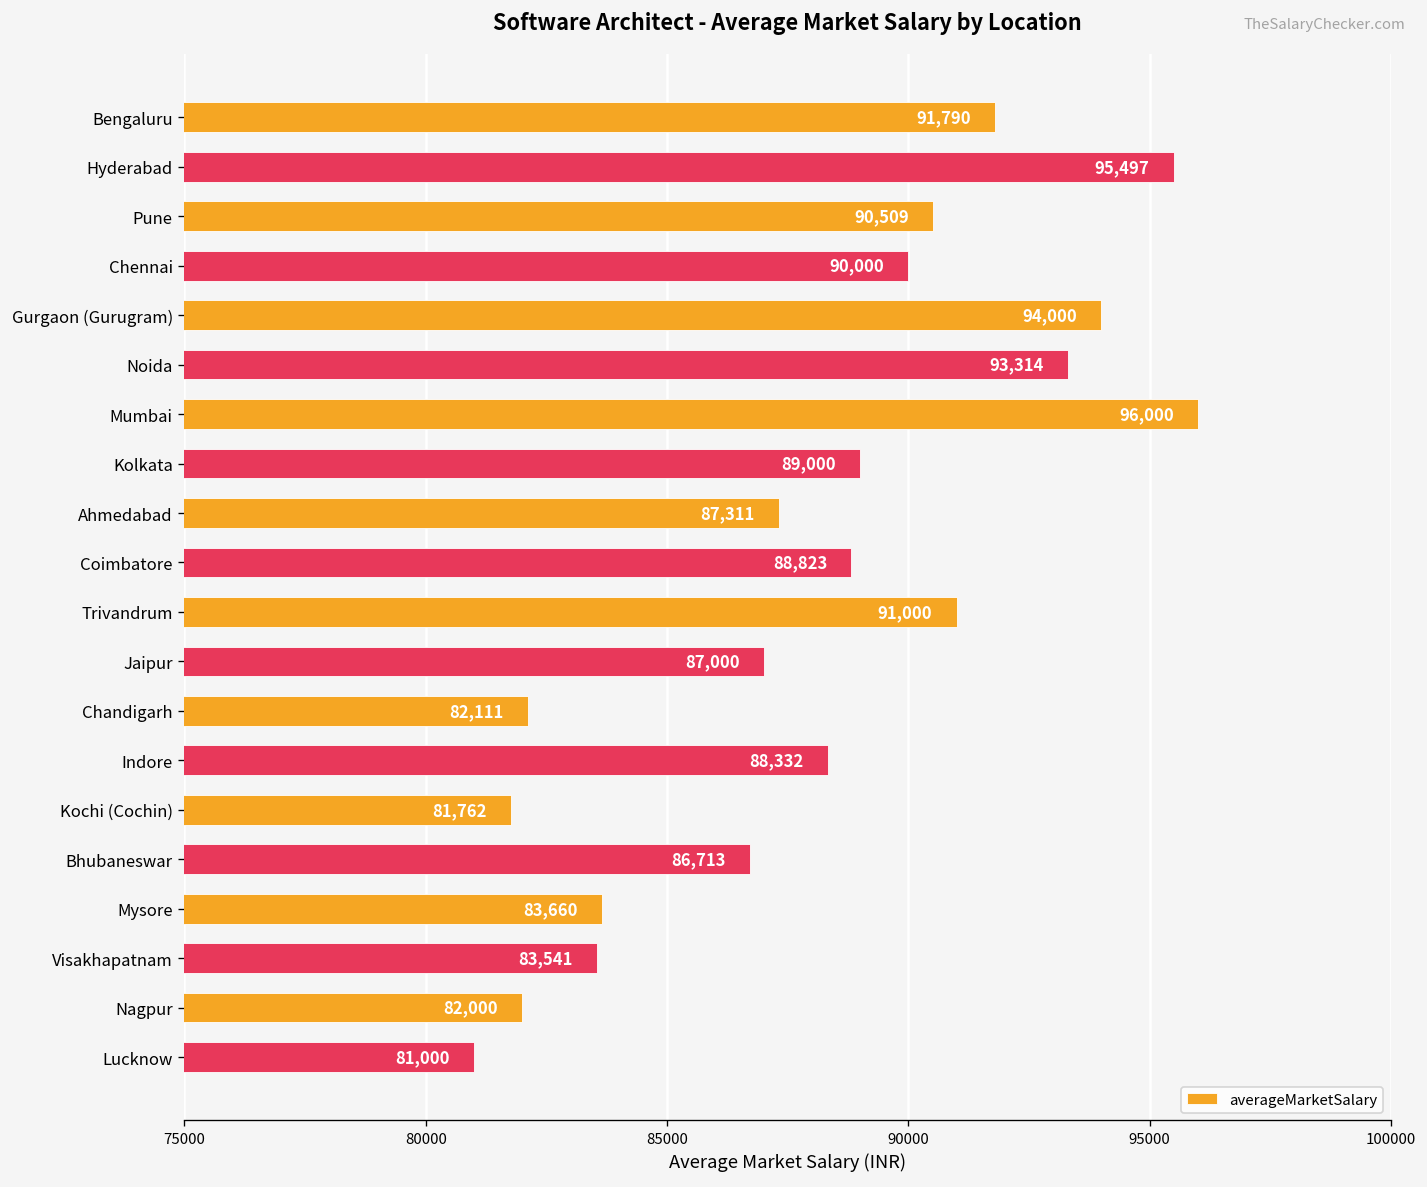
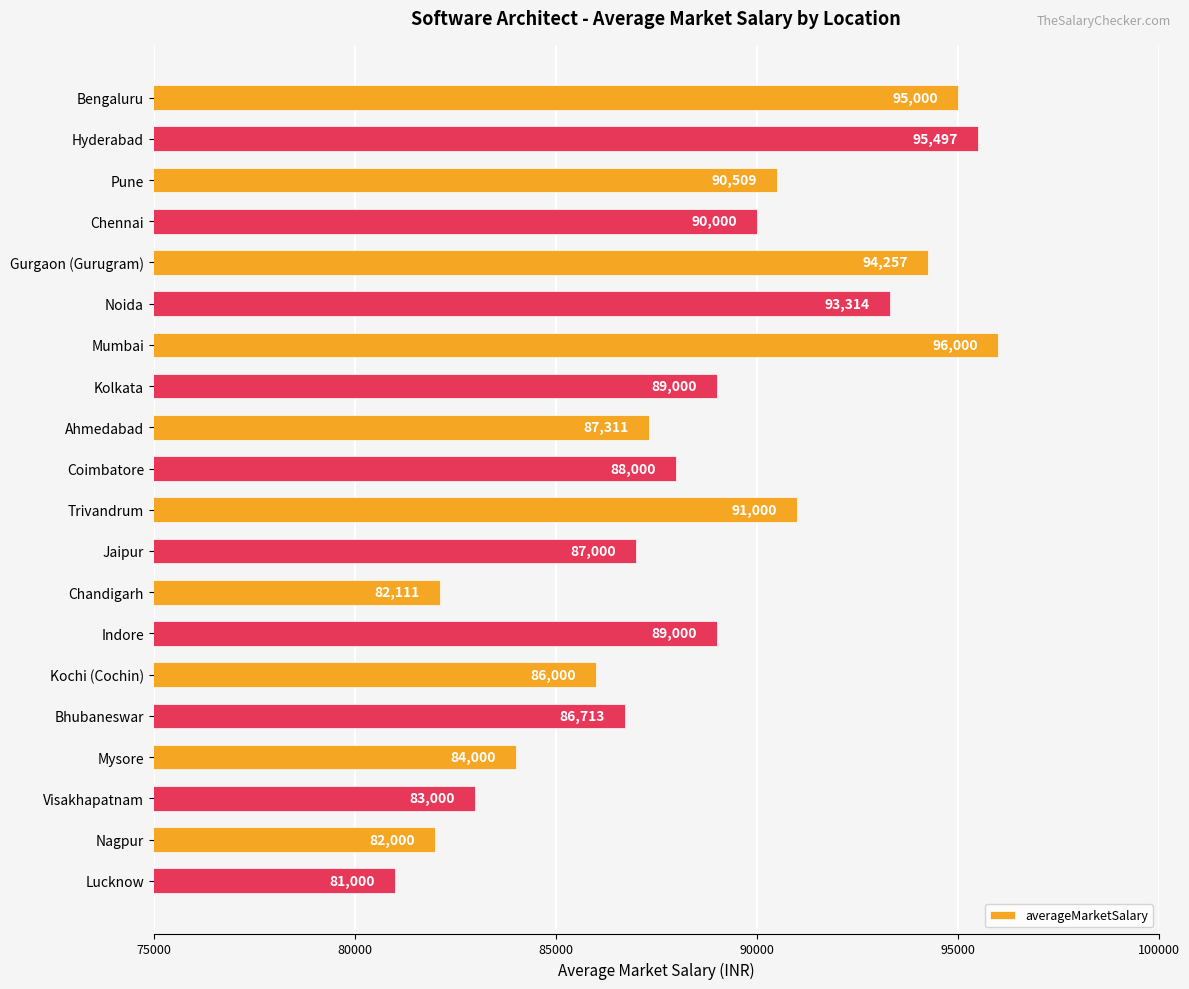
  {
-   "Bengaluru": "91,790",
+   "Bengaluru": "95,000",
    "Hyderabad": "95,497",
    "Pune": "90,509",
    "Chennai": "90,000",
-   "Gurgaon (Gurugram)": "94,000",
+   "Gurgaon (Gurugram)": "94,257",
    "Noida": "93,314",
    "Mumbai": "96,000",
    "Kolkata": "89,000",
    "Ahmedabad": "87,311",
-   "Coimbatore": "88,823",
+   "Coimbatore": "88,000",
    "Trivandrum": "91,000",
    "Jaipur": "87,000",
    "Chandigarh": "82,111",
-   "Indore": "88,332",
-   "Kochi (Cochin)": "81,762",
+   "Indore": "89,000",
+   "Kochi (Cochin)": "86,000",
    "Bhubaneswar": "86,713",
-   "Mysore": "83,660",
-   "Visakhapatnam": "83,541",
+   "Mysore": "84,000",
+   "Visakhapatnam": "83,000",
    "Nagpur": "82,000",
    "Lucknow": "81,000"
  }
